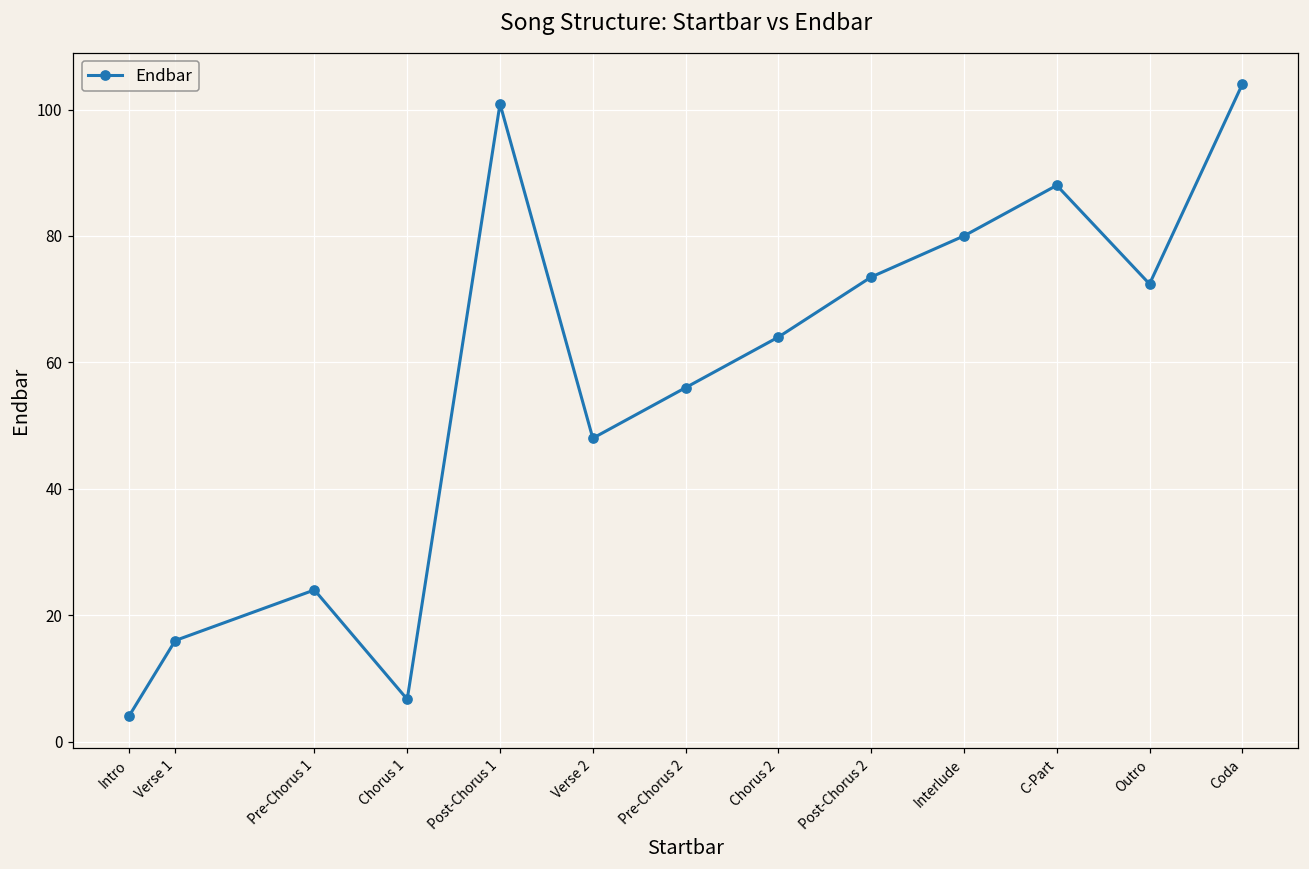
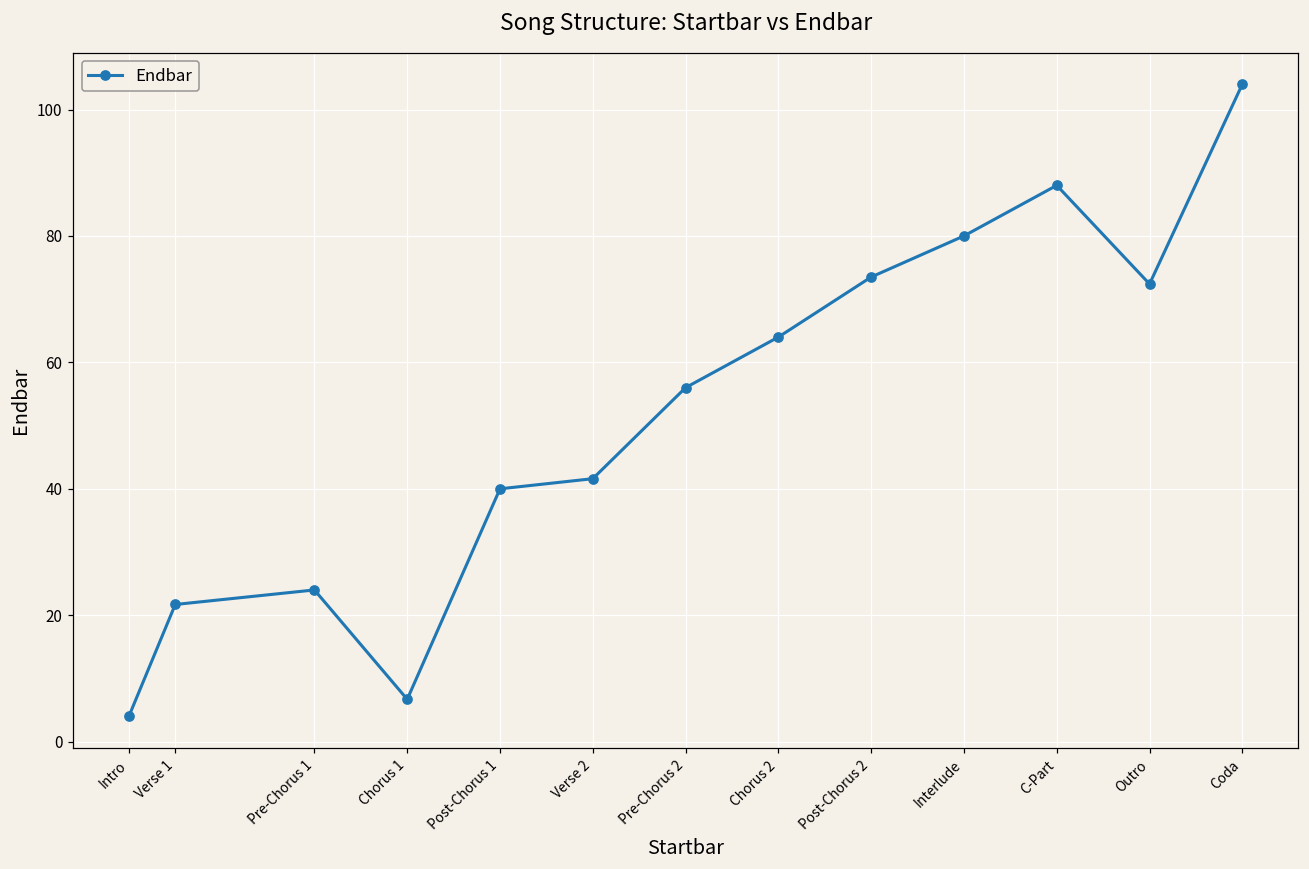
  {
    "Intro": 4,
-   "Verse 1": 16,
+   "Verse 1": 22,
    "Pre-Chorus 1": 24,
    "Chorus 1": 7,
-   "Post-Chorus 1": 101,
-   "Verse 2": 48,
+   "Post-Chorus 1": 40,
+   "Verse 2": 42,
    "Pre-Chorus 2": 56,
    "Chorus 2": 64,
    "Post-Chorus 2": 74,
    "Interlude": 80,
    "C-Part": 88,
    "Outro": 72,
    "Coda": 104
  }
